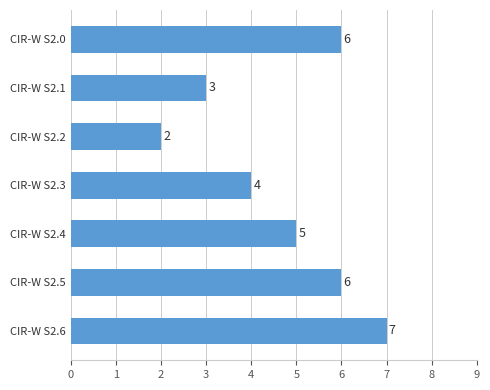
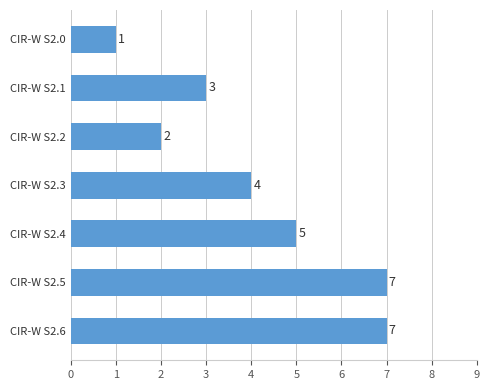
  {
-   "CIR-W S2.0": 6,
+   "CIR-W S2.0": 1,
    "CIR-W S2.1": 3,
    "CIR-W S2.2": 2,
    "CIR-W S2.3": 4,
    "CIR-W S2.4": 5,
-   "CIR-W S2.5": 6,
+   "CIR-W S2.5": 7,
    "CIR-W S2.6": 7
  }
